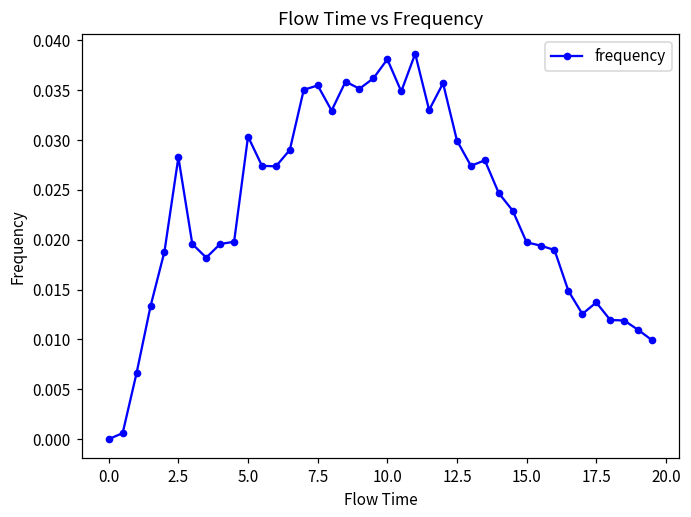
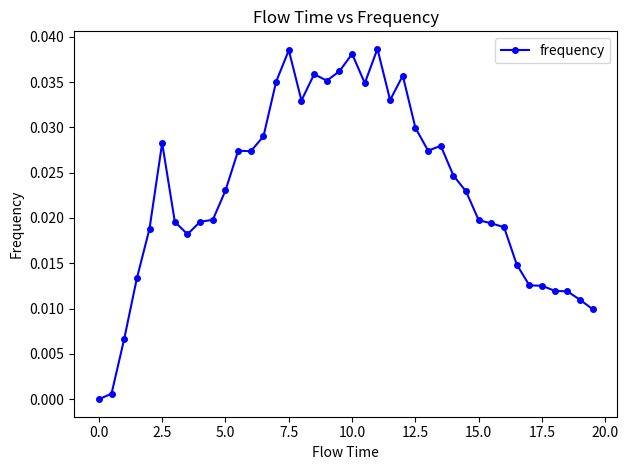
  {
    "0.0": 0.000,
    "2.5": 0.028,
-   "5.0": 0.030,
-   "7.5": 0.035,
+   "5.0": 0.023,
+   "7.5": 0.039,
    "10.0": 0.038,
    "12.5": 0.030,
    "15.0": 0.020,
-   "17.5": 0.014
+   "17.5": 0.013
  }
